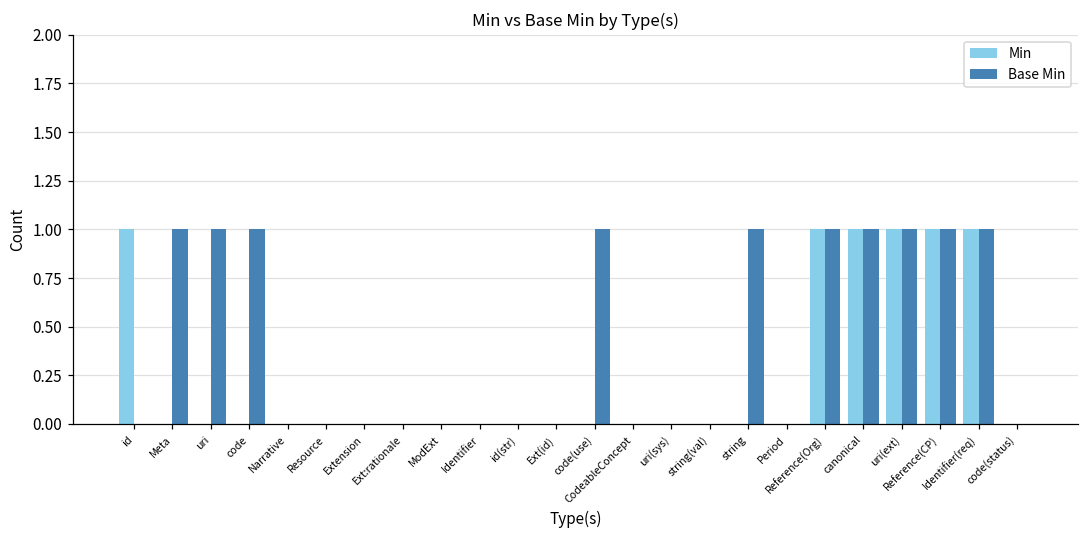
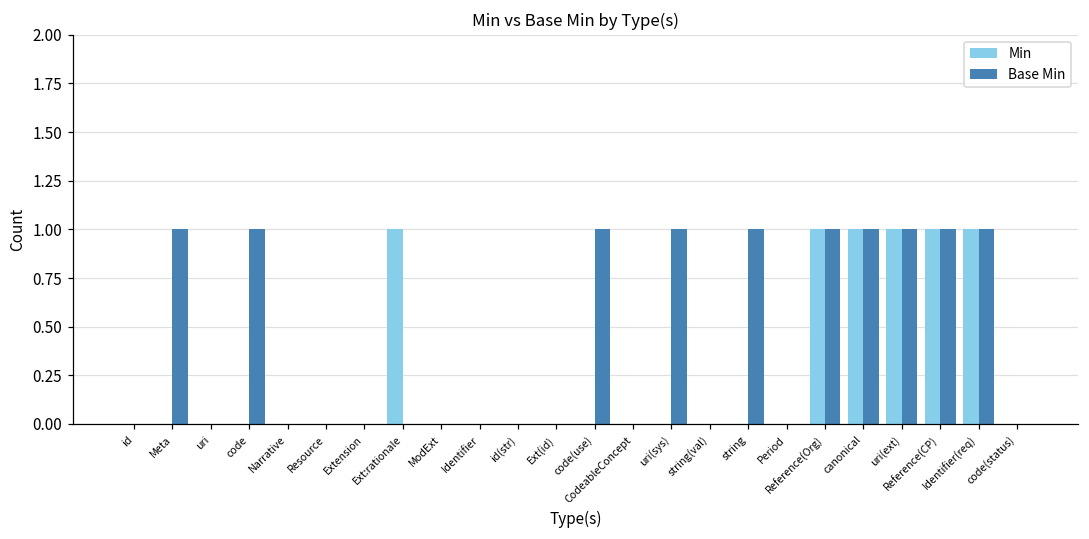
  {
    "Min": {
-     "id": 1,
+     "id": 0,
      "Meta": 0,
      "uri": 0,
      "code": 0,
      "Narrative": 0,
      "Resource": 0,
      "Extension": 0,
-     "Ext:rationale": 0,
+     "Ext:rationale": 1,
      "ModExt": 0,
      "Identifier": 0,
      "id(str)": 0,
      "Ext(id)": 0,
      "code(use)": 0,
      "CodeableConcept": 0,
      "uri(sys)": 0,
      "string(val)": 0,
      "string": 0,
      "Period": 0,
      "Reference(Org)": 1,
      "canonical": 1,
      "uri(ext)": 1,
      "Reference(CP)": 1,
      "Identifier(req)": 1,
      "code(status)": 0
    },
    "Base Min": {
      "id": 0,
      "Meta": 1,
-     "uri": 1,
+     "uri": 0,
      "code": 1,
      "Narrative": 0,
      "Resource": 0,
      "Extension": 0,
      "Ext:rationale": 0,
      "ModExt": 0,
      "Identifier": 0,
      "id(str)": 0,
      "Ext(id)": 0,
      "code(use)": 1,
      "CodeableConcept": 0,
-     "uri(sys)": 0,
+     "uri(sys)": 1,
      "string(val)": 0,
      "string": 1,
      "Period": 0,
      "Reference(Org)": 1,
      "canonical": 1,
      "uri(ext)": 1,
      "Reference(CP)": 1,
      "Identifier(req)": 1,
      "code(status)": 0
    }
  }
